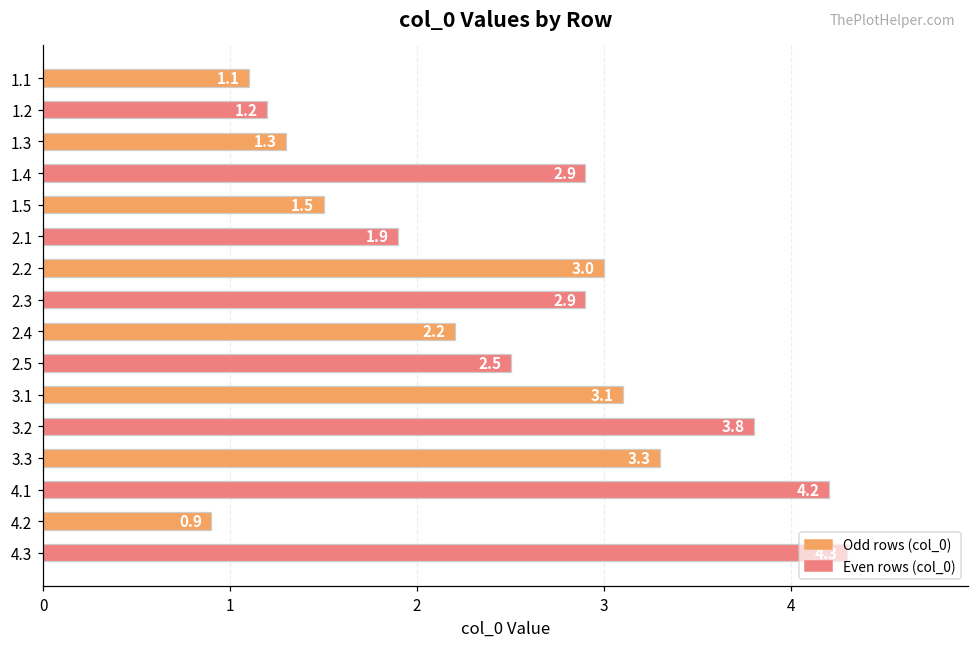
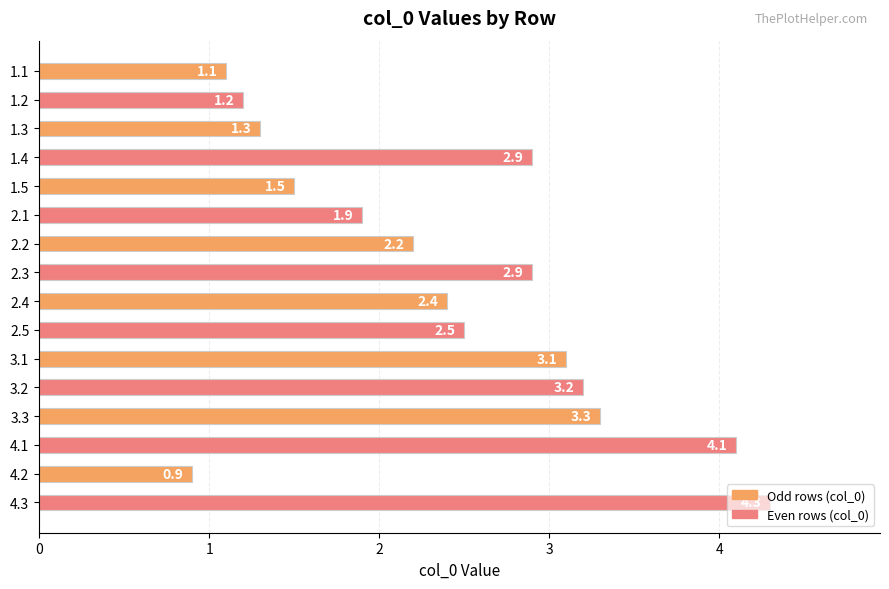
  {
    "1.1": 1.1,
    "1.2": 1.2,
    "1.3": 1.3,
    "1.4": 2.9,
    "1.5": 1.5,
    "2.1": 1.9,
-   "2.2": 3.0,
+   "2.2": 2.2,
    "2.3": 2.9,
-   "2.4": 2.2,
+   "2.4": 2.4,
    "2.5": 2.5,
    "3.1": 3.1,
-   "3.2": 3.8,
+   "3.2": 3.2,
    "3.3": 3.3,
-   "4.1": 4.2,
+   "4.1": 4.1,
    "4.2": 0.9
  }
